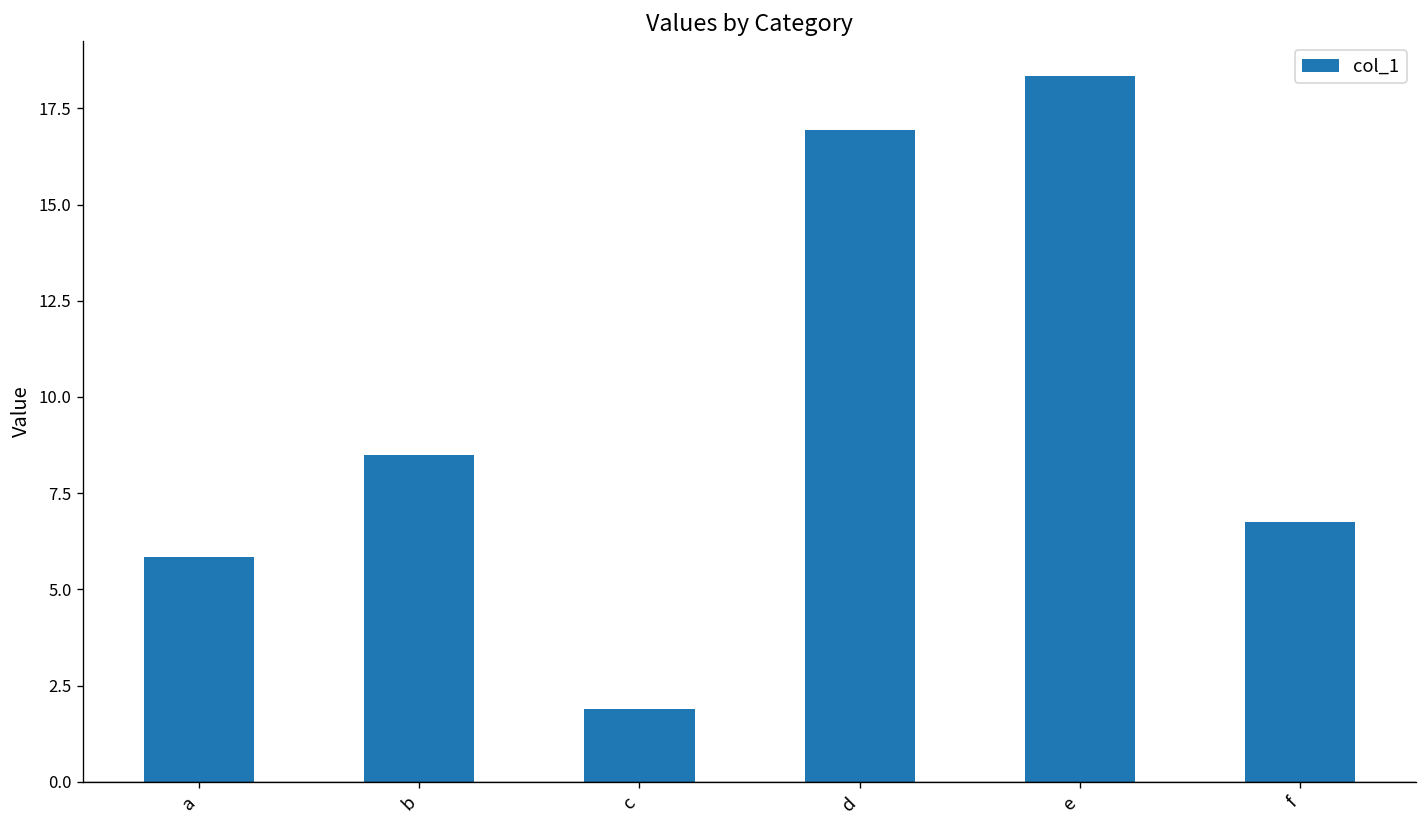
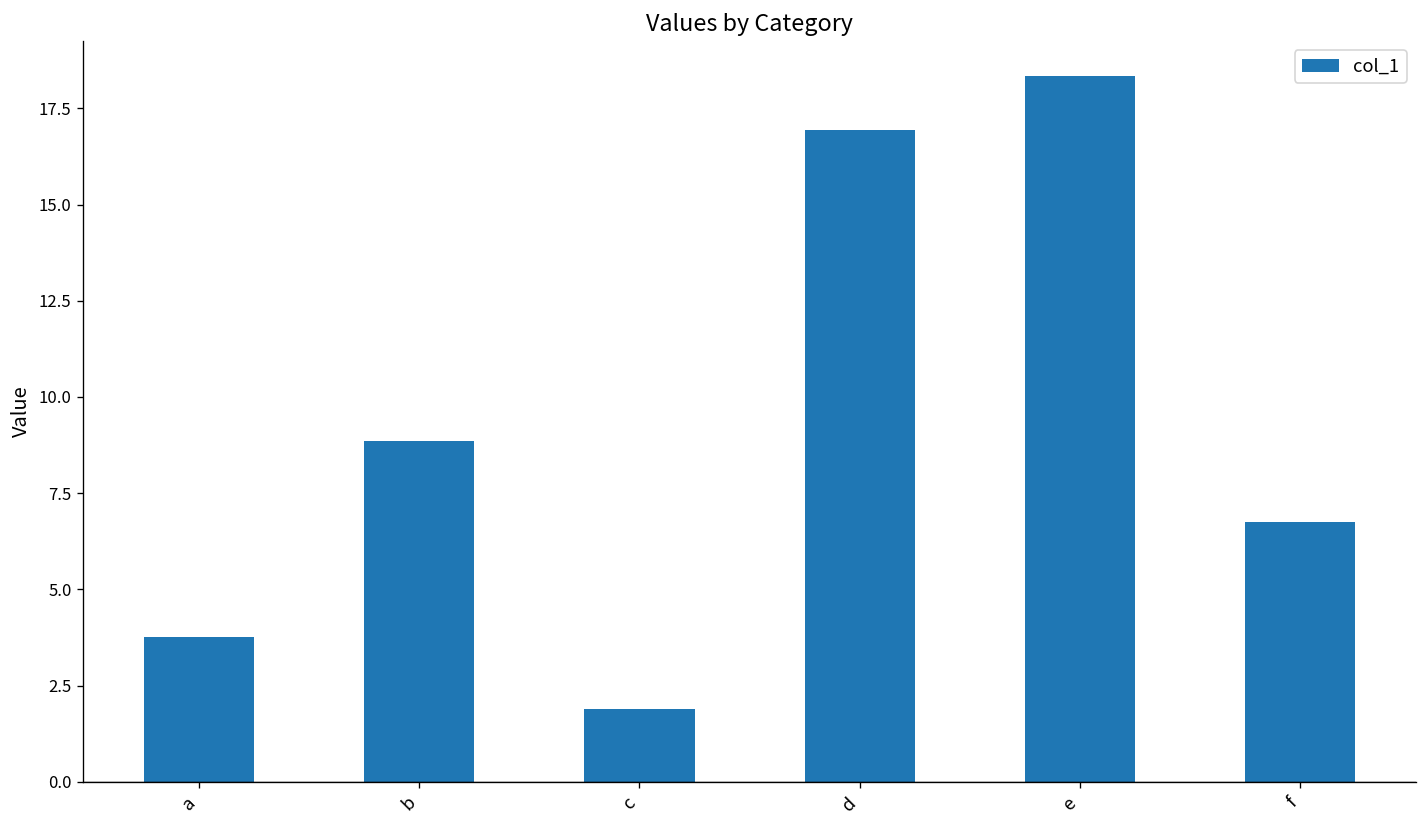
  {
-   "a": 5.8,
-   "b": 8.5,
+   "a": 3.8,
+   "b": 8.8,
    "c": 1.9,
    "d": 16.9,
    "e": 18.3,
    "f": 6.8
  }
